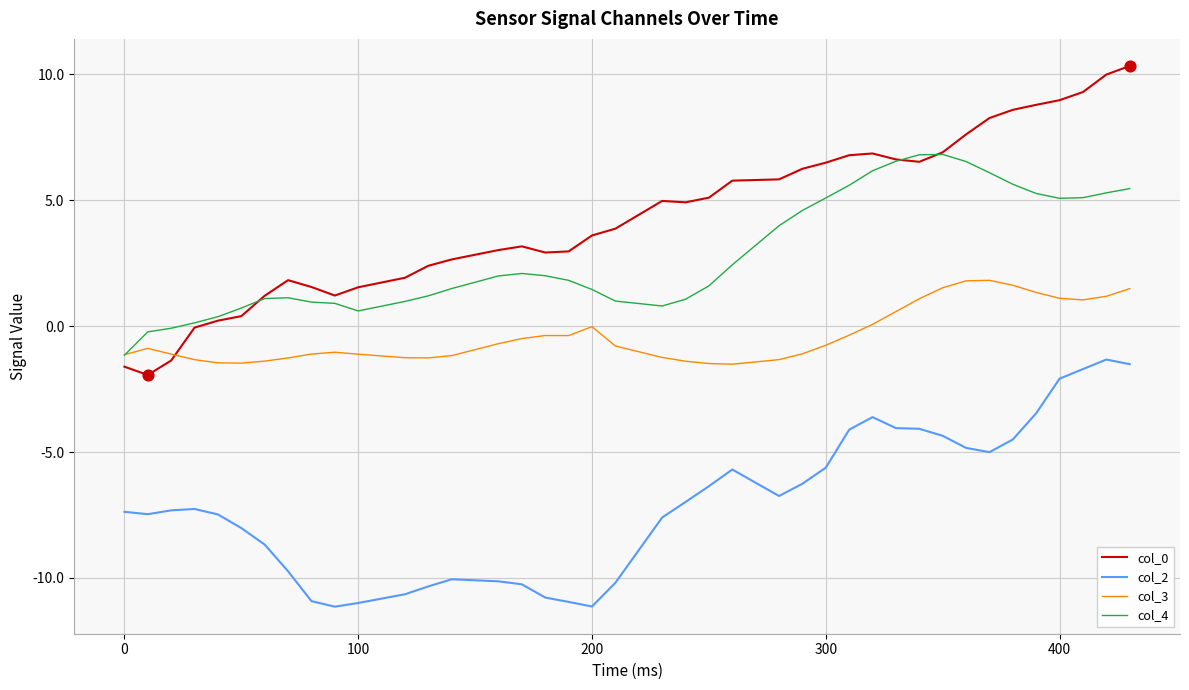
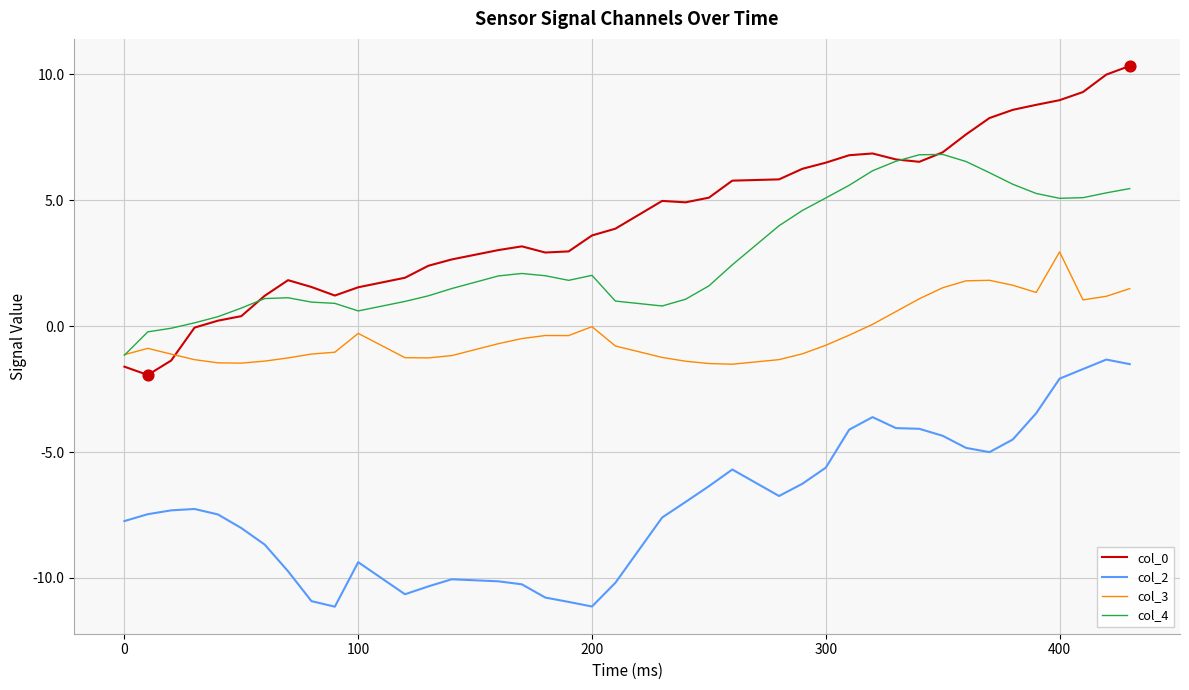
  {
    "col_2": {
-     "0": -7.4,
-     "100": -11.0,
+     "0": -7.7,
+     "100": -9.4,
      "200": -11.1,
      "300": -5.6,
      "400": -2.1
    },
    "col_3": {
-     "100": -1.1,
+     "100": -0.3,
      "200": 0.0,
      "300": -0.8,
-     "400": 1.1
+     "400": 3.0
    },
    "col_4": {
      "100": 0.6,
-     "200": 1.5,
+     "200": 2.0,
      "300": 5.1,
      "400": 5.1
    }
  }
